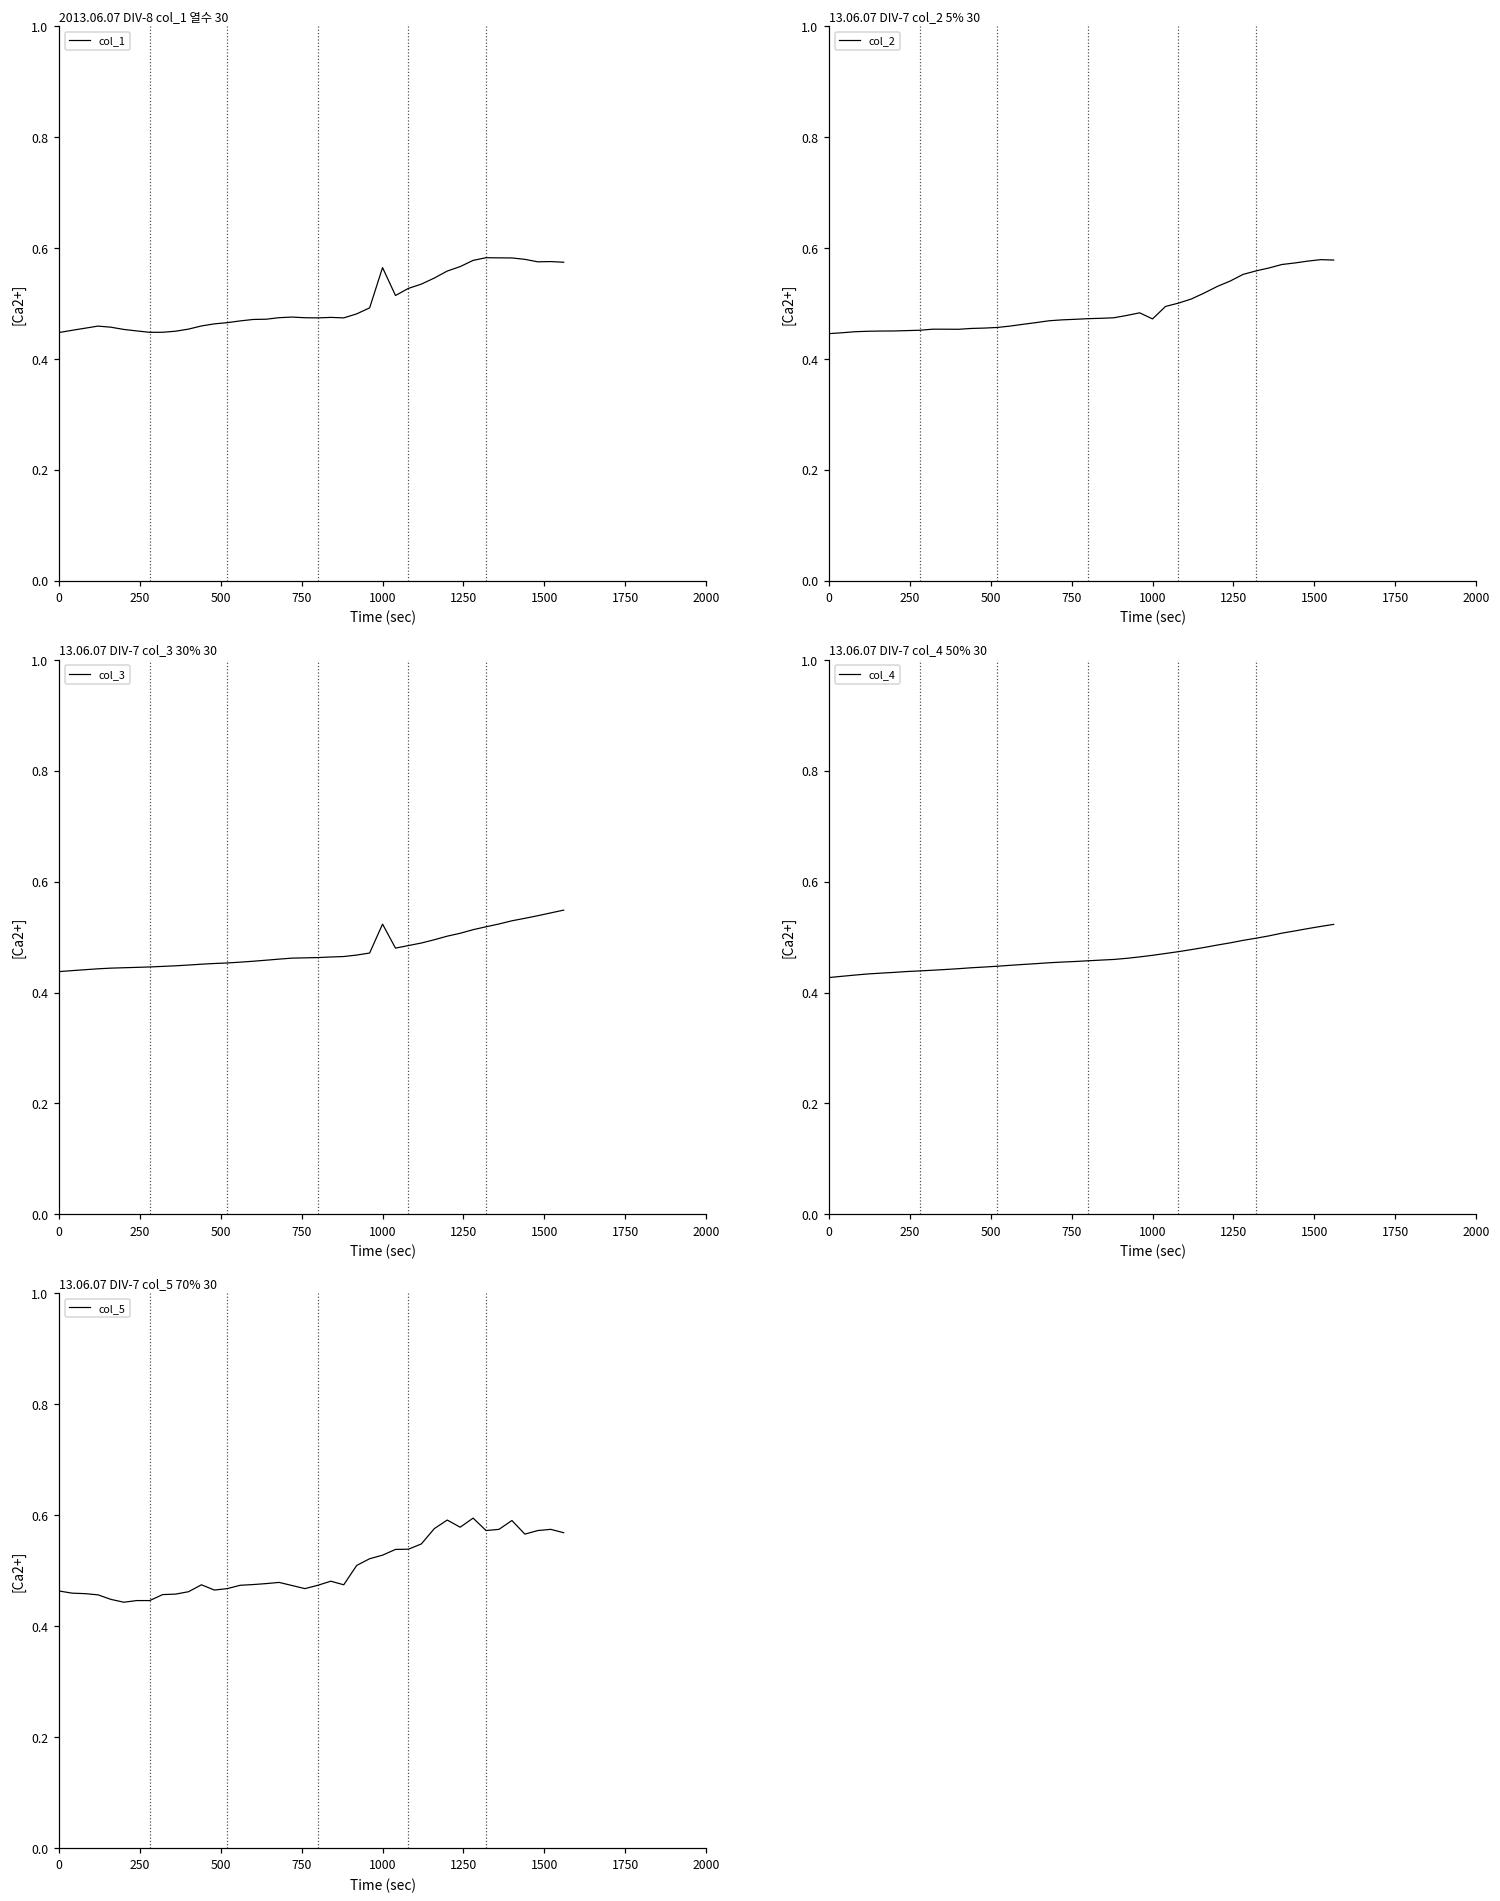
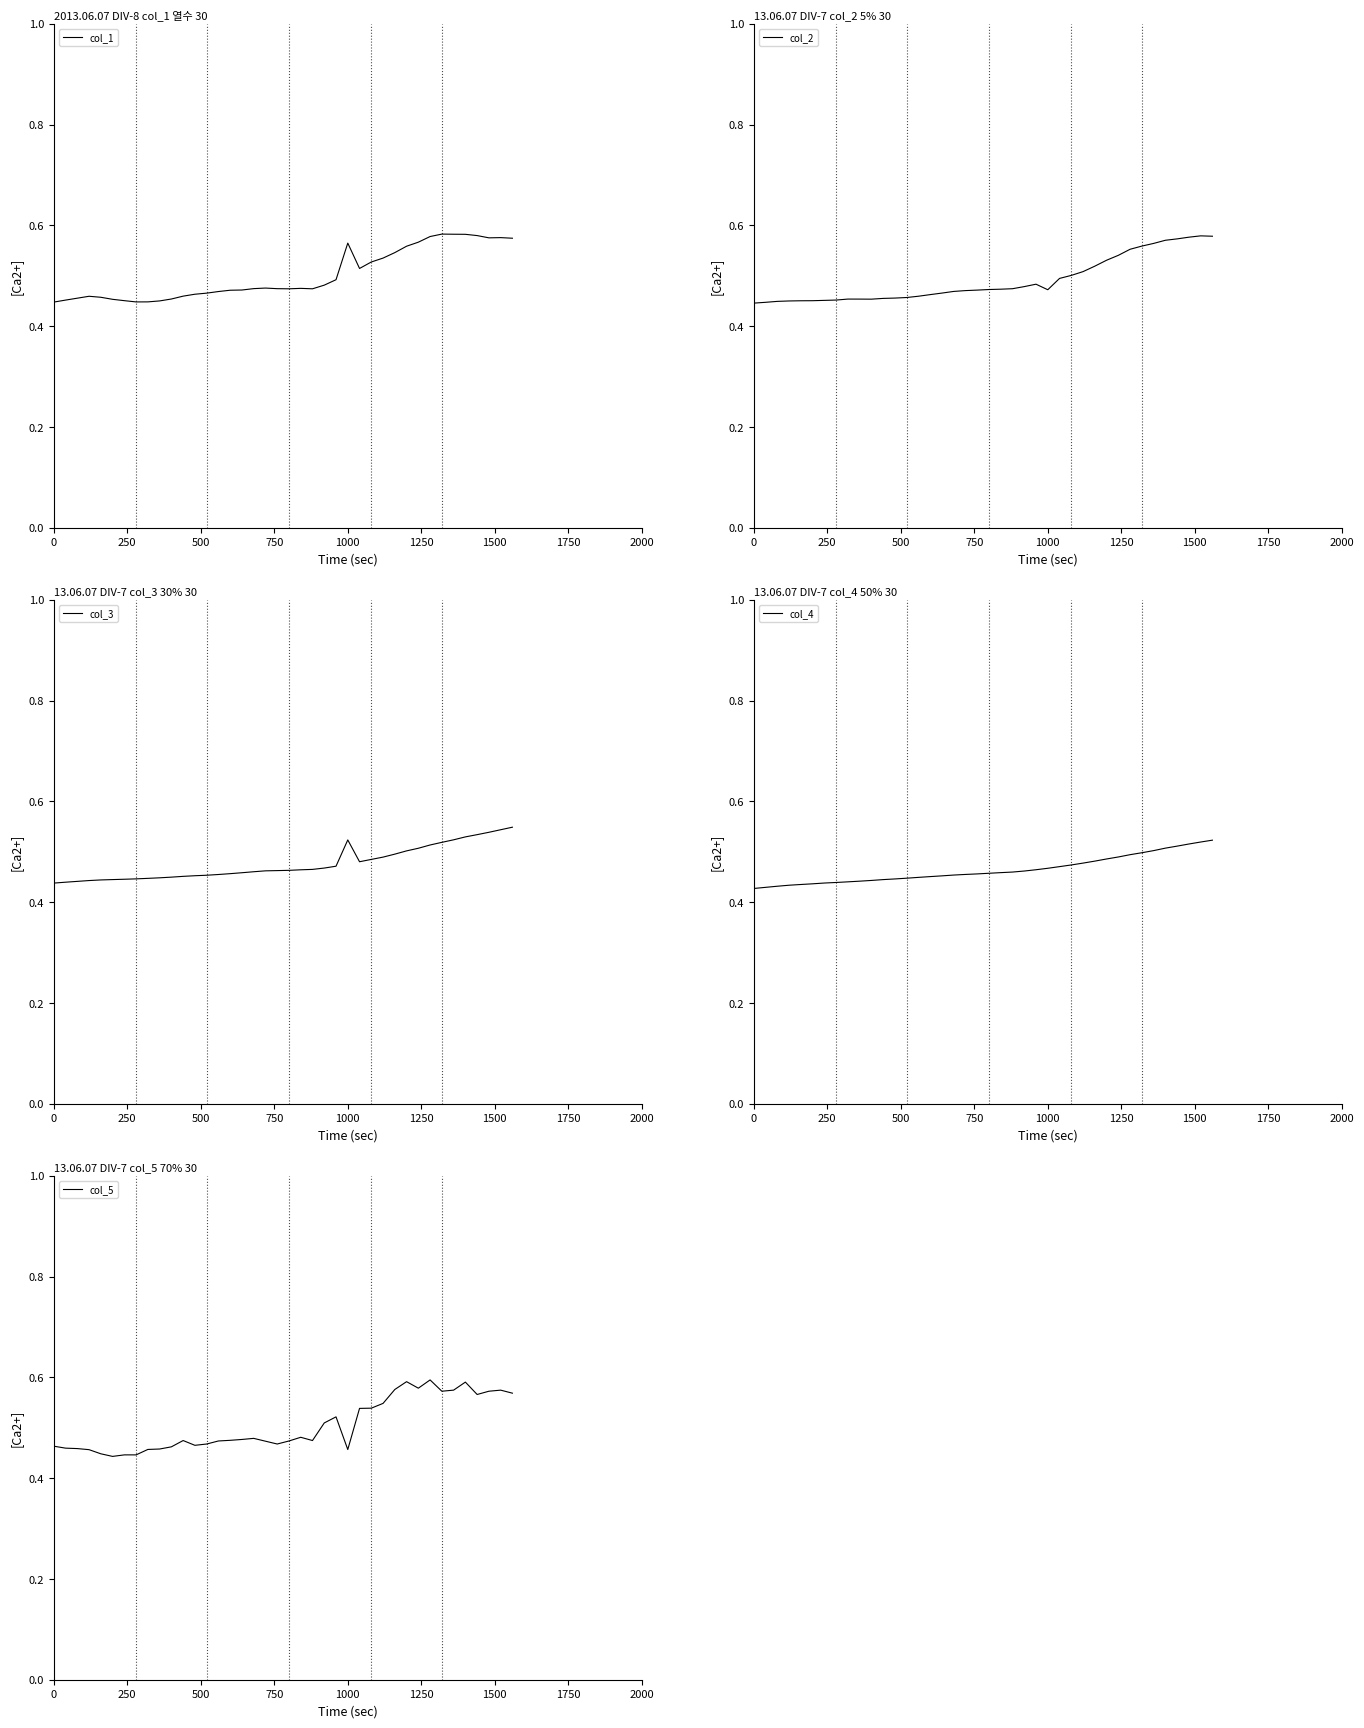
  {
    "2013.06.07 DIV-8 col_1 열수 30": {
      "0": 0.45,
      "1000": 0.56
    },
    "13.06.07 DIV-7 col_2 5% 30": {
      "0": 0.45,
      "1000": 0.47
    },
    "13.06.07 DIV-7 col_3 30% 30": {
      "0": 0.44,
      "1000": 0.52
    },
    "13.06.07 DIV-7 col_4 50% 30": {
      "0": 0.43,
      "1000": 0.47
    },
    "13.06.07 DIV-7 col_5 70% 30": {
      "0": 0.46,
-     "1000": 0.53
+     "1000": 0.46
    }
  }
